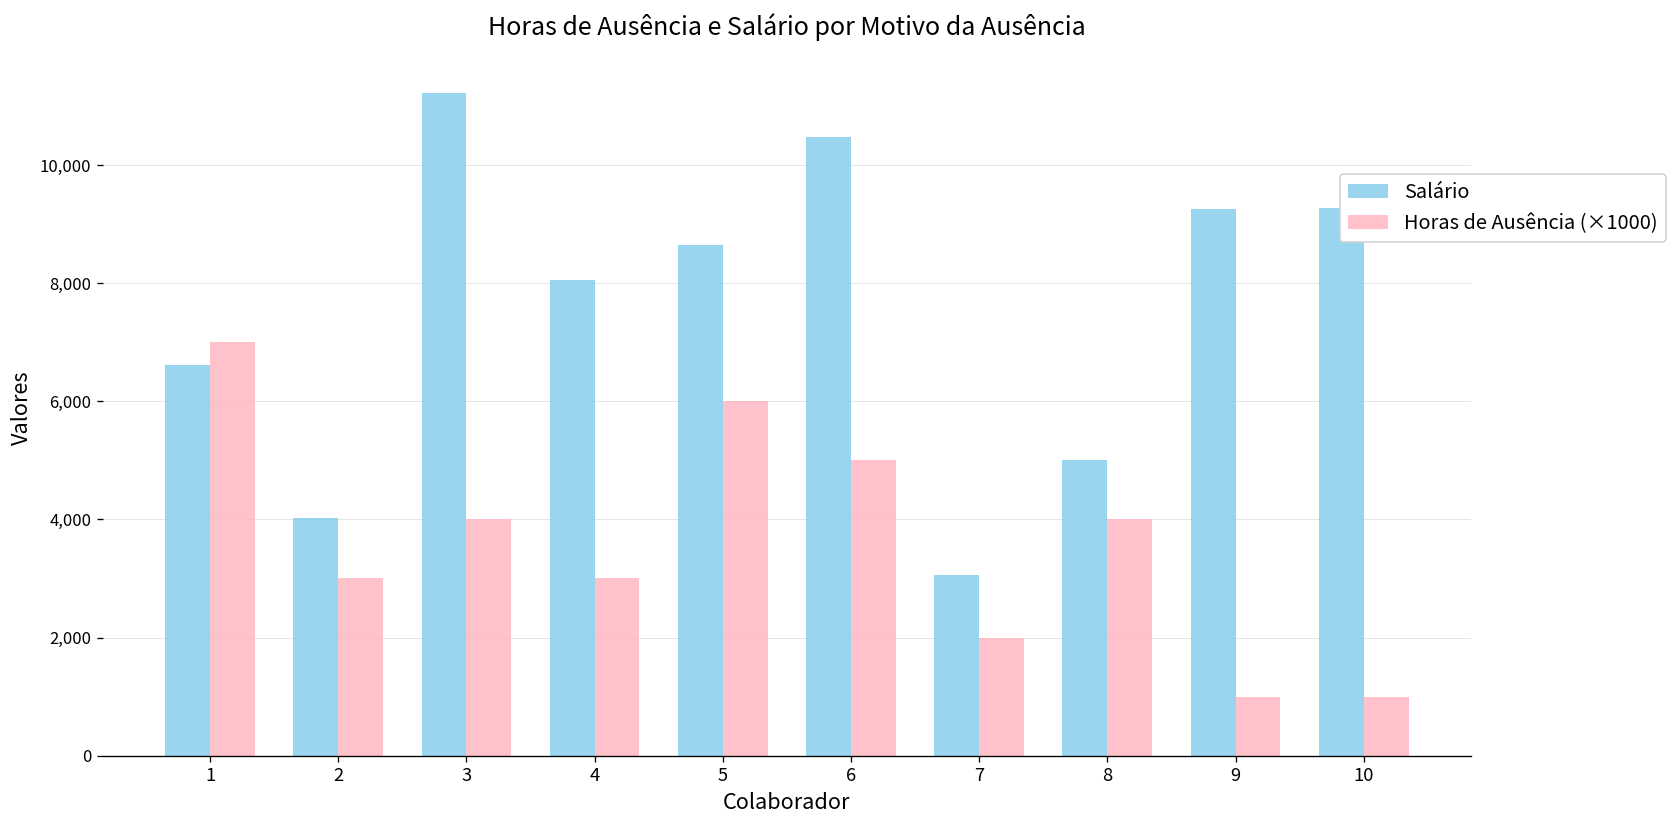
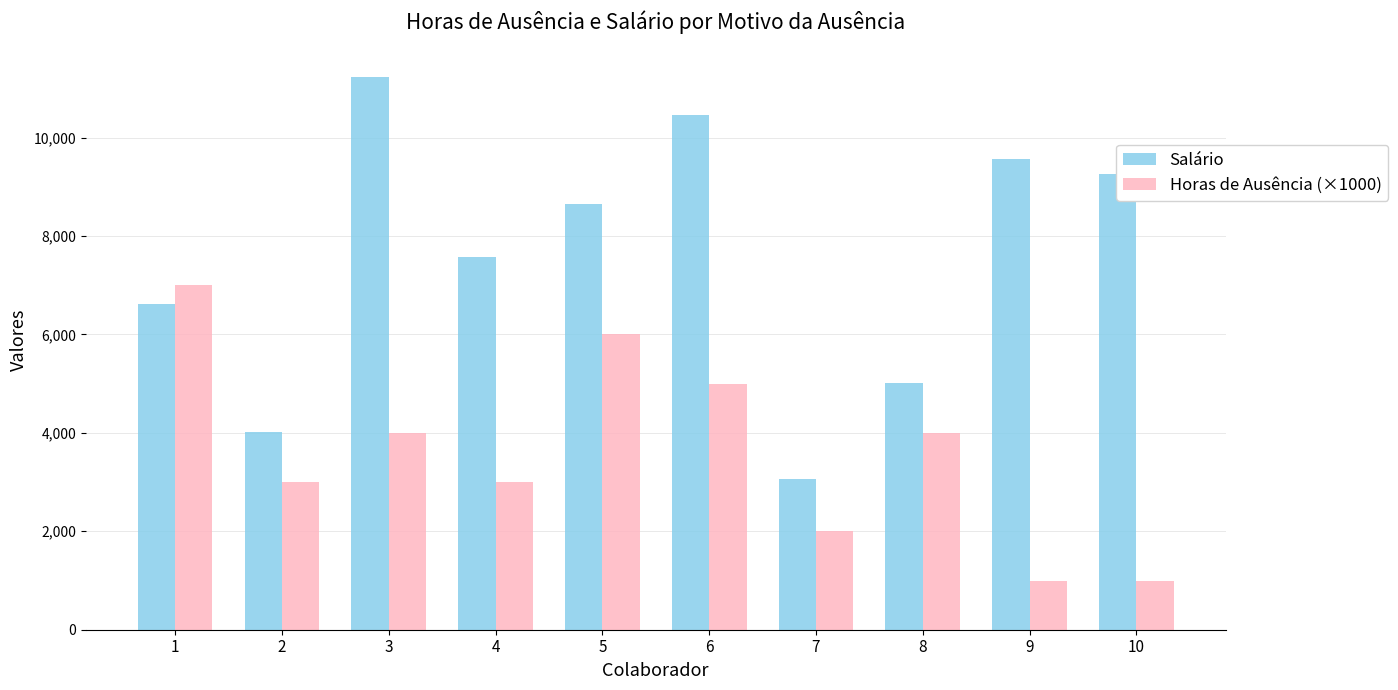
  {
    "Salário": {
      "1": "6,600",
      "2": "4,000",
      "3": "11,200",
-     "4": "8,000",
+     "4": "7,600",
      "5": "8,700",
      "6": "10,500",
      "7": "3,100",
      "8": "5,000",
-     "9": "9,300"
+     "9": "9,600"
    },
    "Horas de Ausência (×1000)": {
      "1": "7,000",
      "2": "3,000",
      "3": "4,000",
      "4": "3,000",
      "5": "6,000",
      "6": "5,000",
      "7": "2,000",
      "8": "4,000",
      "9": "1,000",
      "10": "1,000"
    }
  }
